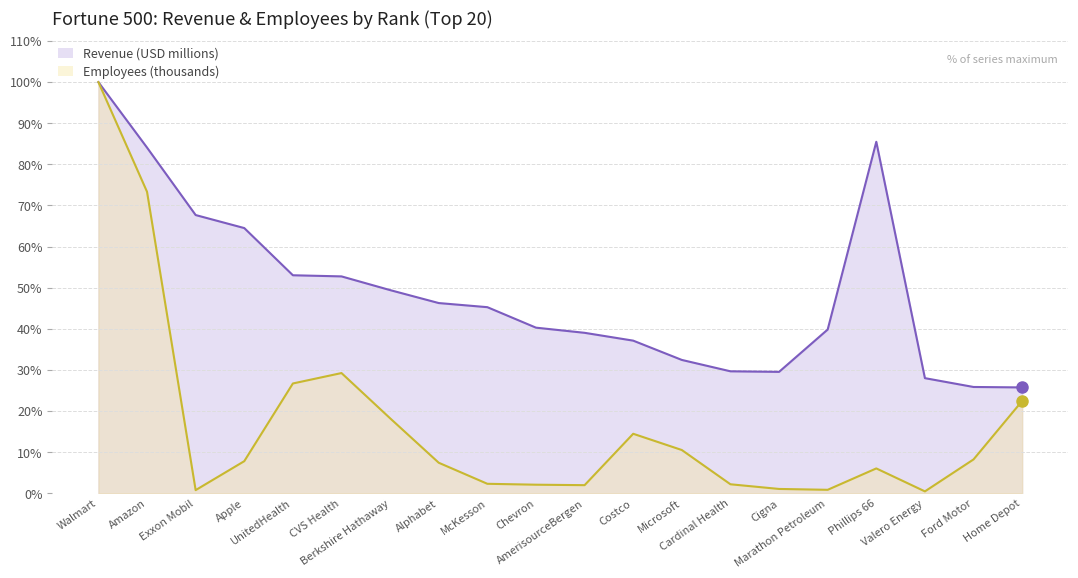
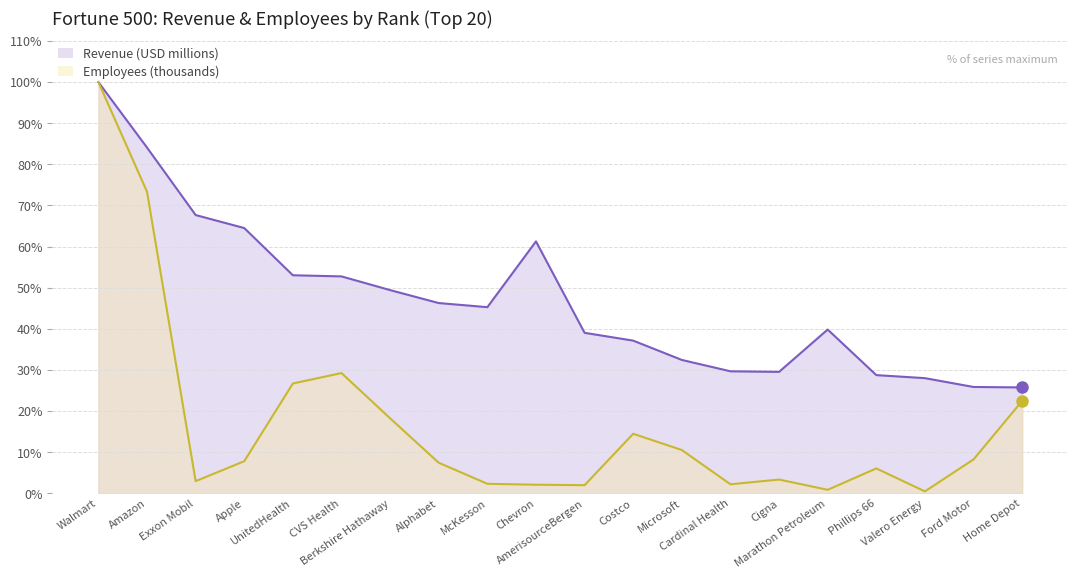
  {
    "Revenue (USD millions)": {
      "Amazon": "84%",
      "Exxon Mobil": "68%",
      "Apple": "65%",
      "UnitedHealth": "53%",
      "CVS Health": "53%",
      "Berkshire Hathaway": "49%",
      "Alphabet": "46%",
      "McKesson": "45%",
-     "Chevron": "40%",
+     "Chevron": "61%",
      "AmerisourceBergen": "39%",
      "Costco": "37%",
      "Microsoft": "32%",
      "Cardinal Health": "30%",
      "Cigna": "30%",
      "Marathon Petroleum": "40%",
-     "Phillips 66": "85%",
+     "Phillips 66": "29%",
      "Valero Energy": "28%",
      "Ford Motor": "26%"
    },
    "Employees (thousands)": {
      "Amazon": "73%",
-     "Exxon Mobil": "1%",
+     "Exxon Mobil": "3%",
      "Apple": "8%",
      "UnitedHealth": "27%",
      "CVS Health": "29%",
      "Berkshire Hathaway": "18%",
      "Alphabet": "7%",
      "McKesson": "2%",
      "Chevron": "2%",
      "AmerisourceBergen": "2%",
      "Costco": "14%",
      "Microsoft": "11%",
      "Cardinal Health": "2%",
-     "Cigna": "1%",
+     "Cigna": "3%",
      "Marathon Petroleum": "1%",
      "Phillips 66": "6%",
      "Valero Energy": "0%",
      "Ford Motor": "8%"
    }
  }
